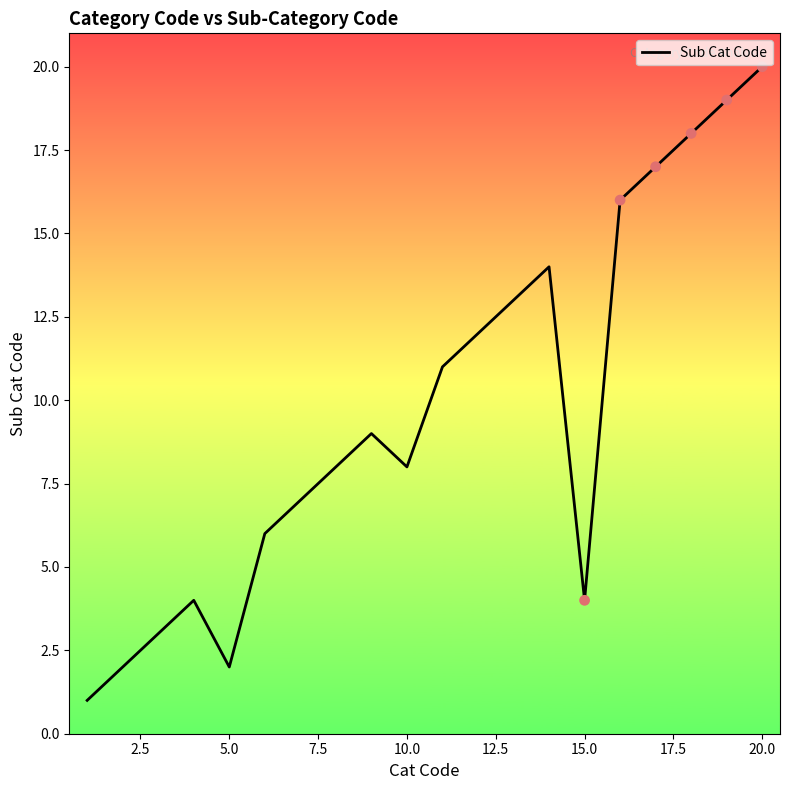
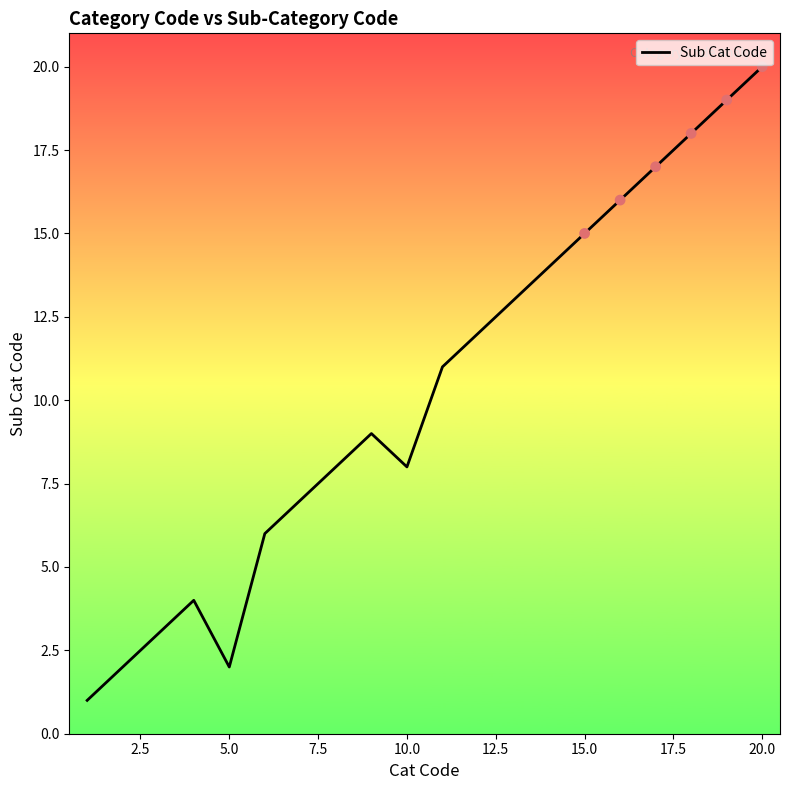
  {
    "Sub Cat Code": {
      "5.0": 2,
      "10.0": 8,
-     "15.0": 4
+     "15.0": 15
    }
  }
